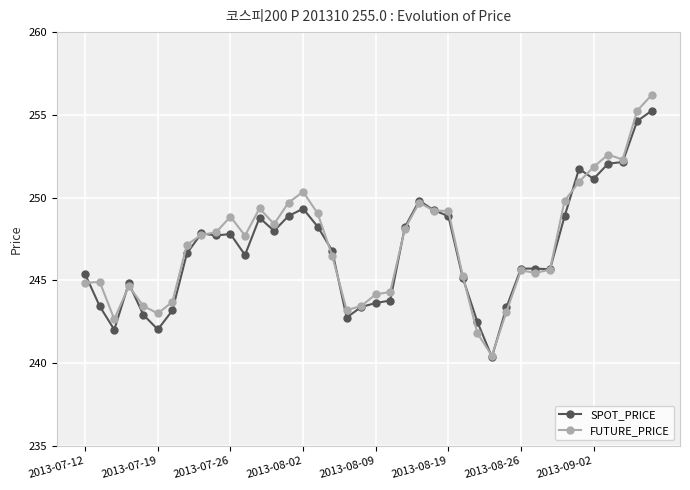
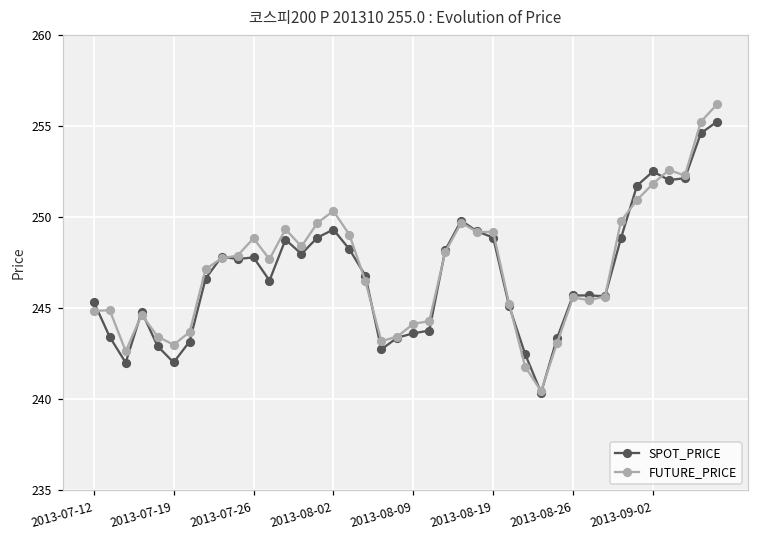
  {
    "SPOT_PRICE": {
      "2013-07-12": 245.4,
      "2013-07-19": 242.0,
      "2013-07-26": 247.8,
      "2013-08-02": 249.3,
      "2013-08-09": 243.6,
      "2013-08-19": 248.9,
-     "2013-09-02": 251.1
+     "2013-09-02": 252.5
    },
    "FUTURE_PRICE": {
      "2013-07-12": 244.9,
      "2013-07-19": 243.0,
      "2013-07-26": 248.9,
      "2013-08-02": 250.4,
      "2013-08-09": 244.2,
      "2013-08-19": 249.2,
      "2013-09-02": 251.9
    }
  }
